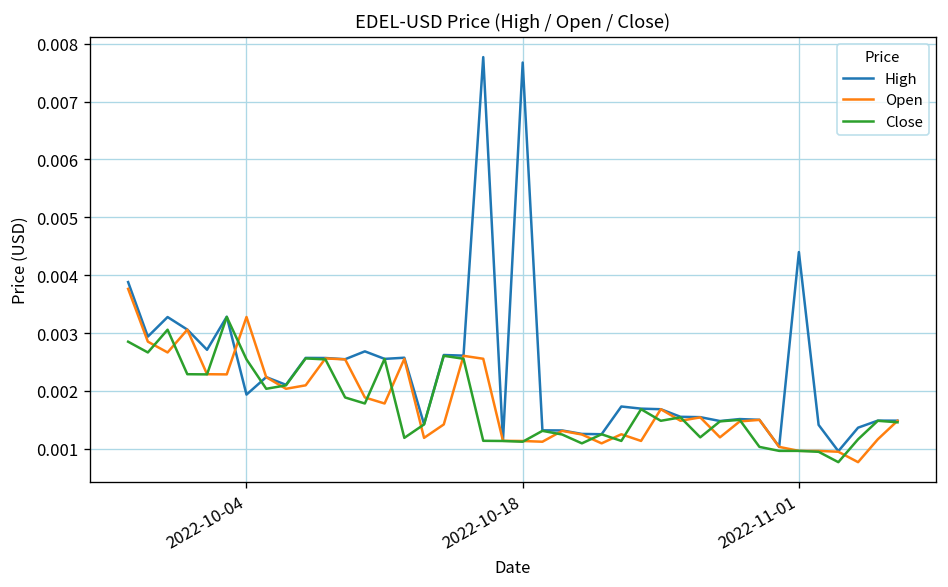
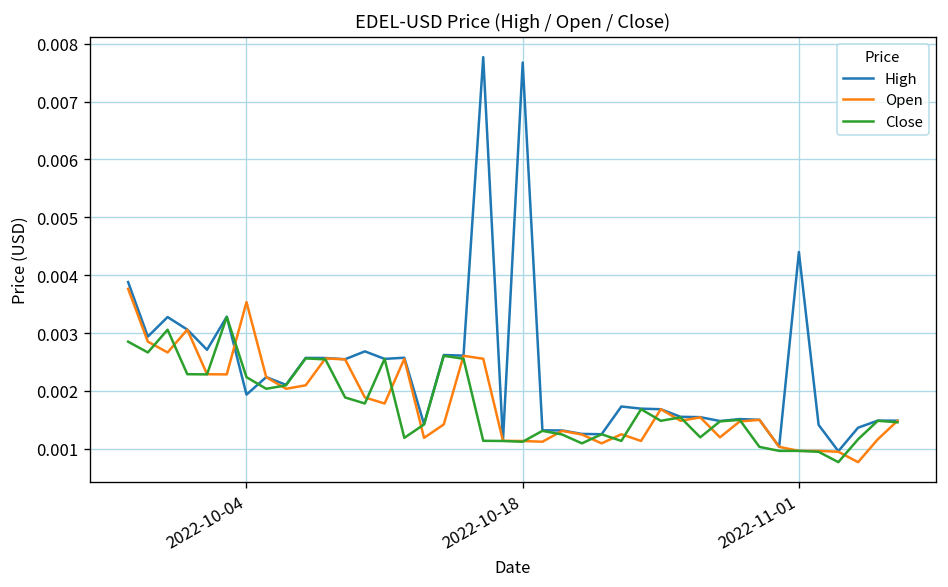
  {
    "High": {
      "2022-10-04": 0.0019,
      "2022-10-18": 0.0077,
      "2022-11-01": 0.0044
    },
    "Open": {
-     "2022-10-04": 0.0033
+     "2022-10-04": 0.0035
    },
    "Close": {
-     "2022-10-04": 0.0025
+     "2022-10-04": 0.0022
    }
  }
